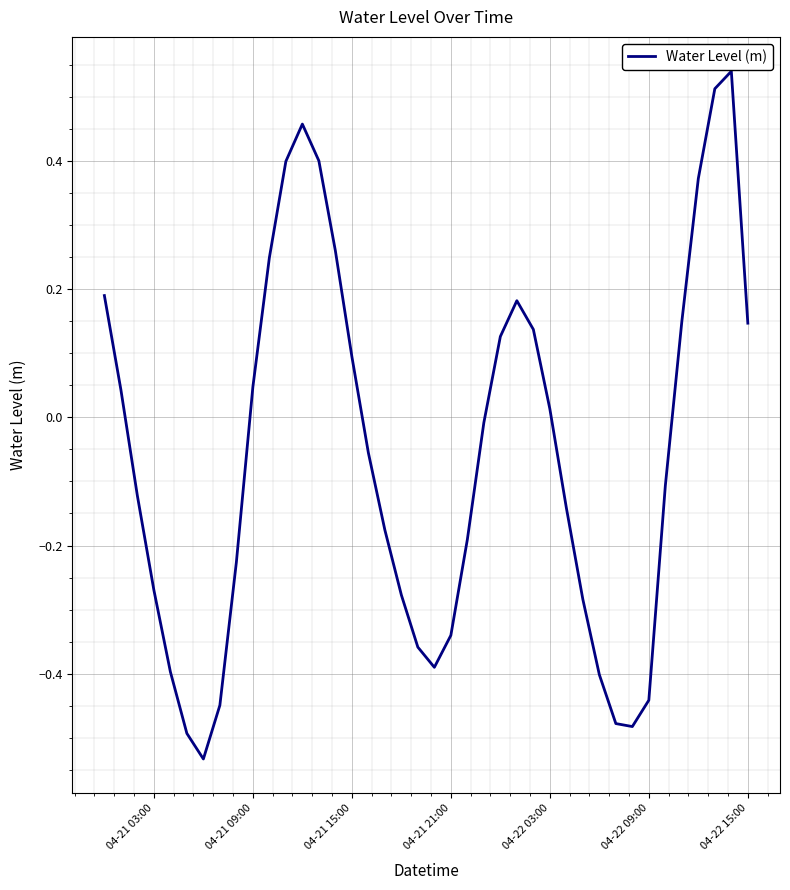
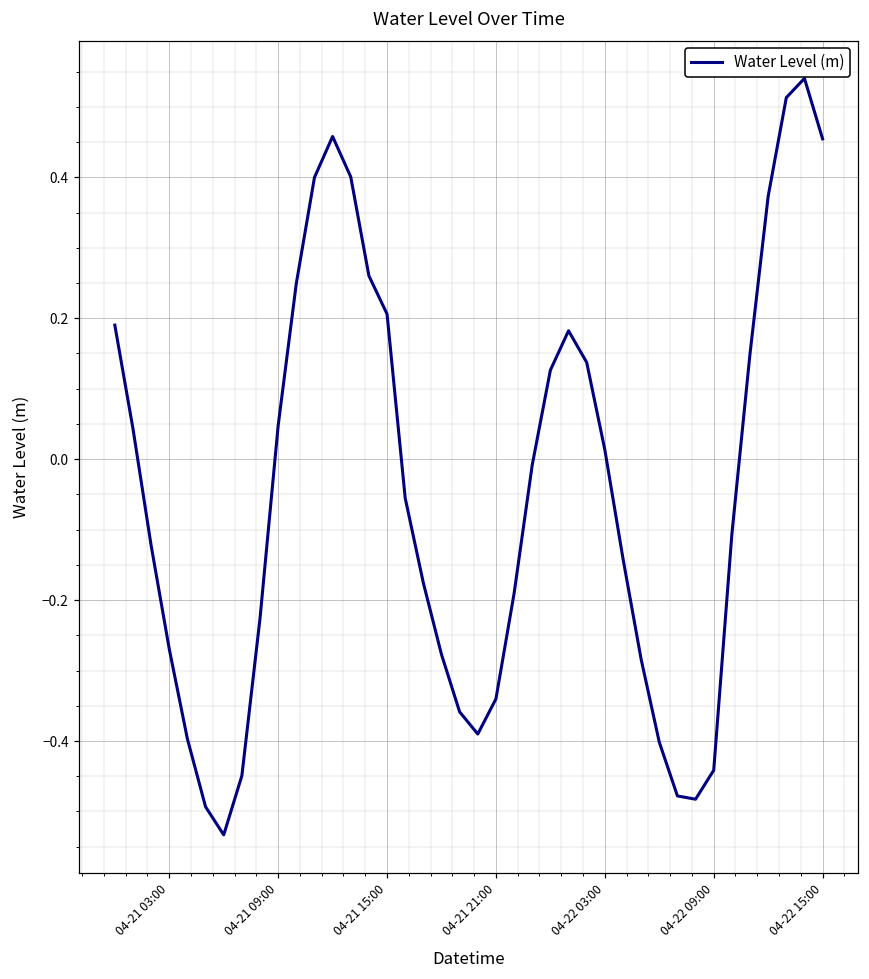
  {
    "04-21 03:00": -0.27,
    "04-21 09:00": 0.05,
-   "04-21 15:00": 0.10,
+   "04-21 15:00": 0.21,
    "04-21 21:00": -0.34,
    "04-22 03:00": 0.01,
    "04-22 09:00": -0.44,
-   "04-22 15:00": 0.15
+   "04-22 15:00": 0.45
  }
